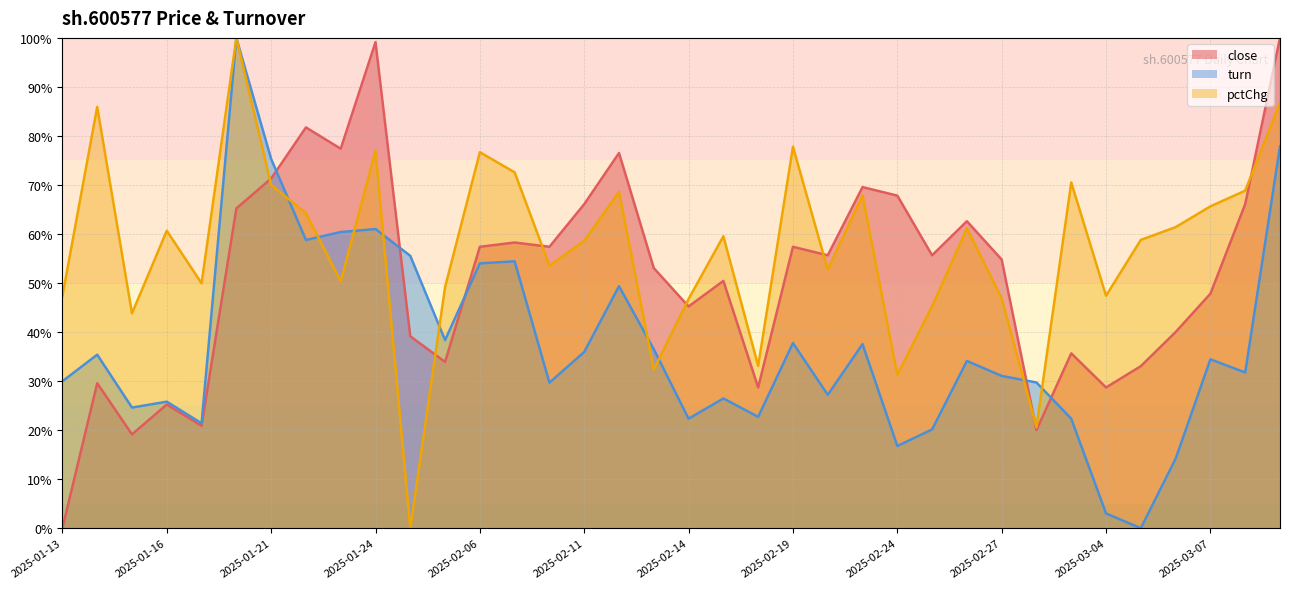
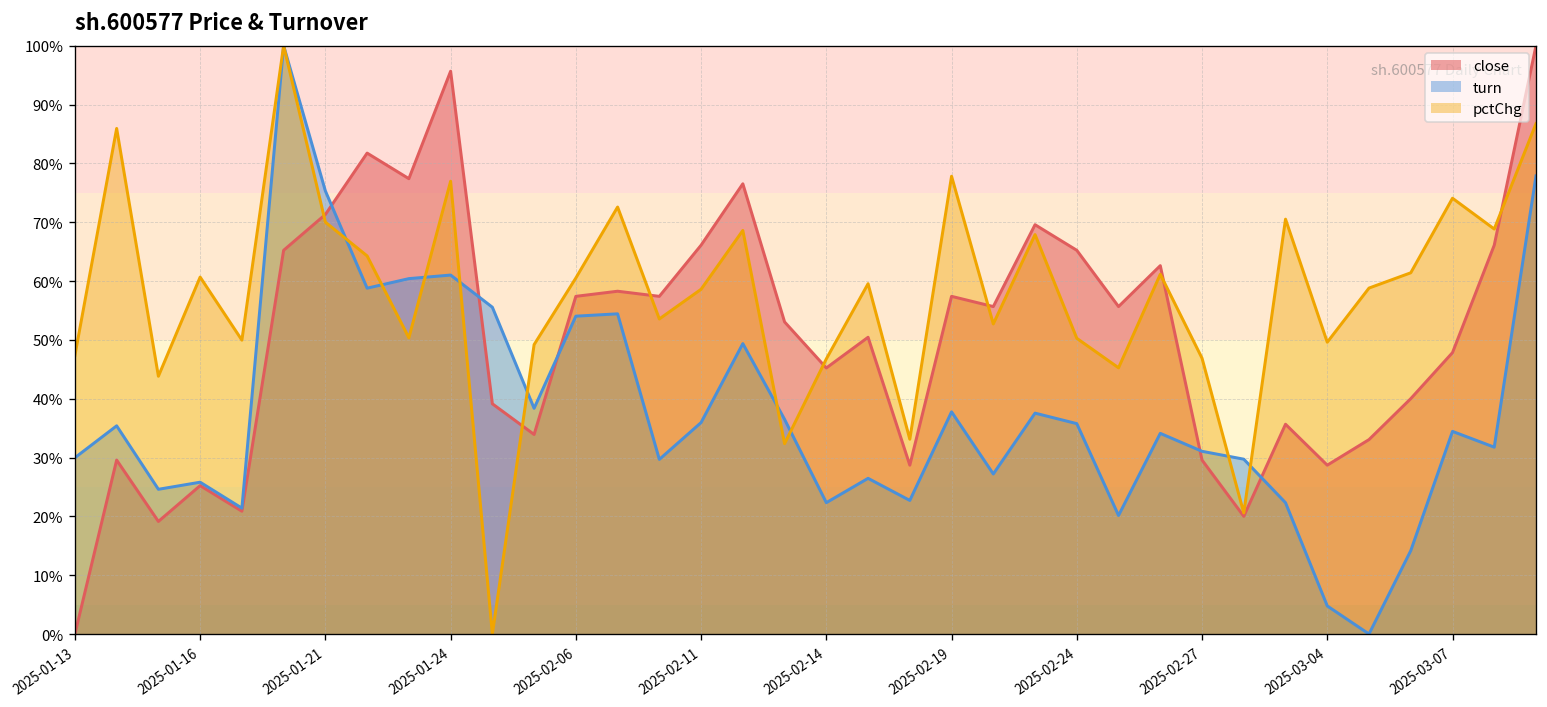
  {
    "close": {
      "2025-01-13": "0%",
      "2025-01-16": "25%",
      "2025-01-21": "71%",
-     "2025-01-24": "99%",
+     "2025-01-24": "96%",
      "2025-02-06": "57%",
      "2025-02-11": "66%",
      "2025-02-14": "45%",
      "2025-02-19": "57%",
-     "2025-02-24": "68%",
-     "2025-02-27": "55%",
+     "2025-02-24": "65%",
+     "2025-02-27": "30%",
      "2025-03-04": "29%",
      "2025-03-07": "48%"
    },
    "turn": {
      "2025-01-13": "30%",
      "2025-01-16": "26%",
      "2025-01-21": "75%",
      "2025-01-24": "61%",
      "2025-02-06": "54%",
      "2025-02-11": "36%",
      "2025-02-14": "22%",
      "2025-02-19": "38%",
-     "2025-02-24": "17%",
+     "2025-02-24": "36%",
      "2025-02-27": "31%",
-     "2025-03-04": "3%",
+     "2025-03-04": "5%",
      "2025-03-07": "34%"
    },
    "pctChg": {
      "2025-01-13": "47%",
      "2025-01-16": "61%",
      "2025-01-21": "70%",
      "2025-01-24": "77%",
-     "2025-02-06": "77%",
+     "2025-02-06": "61%",
      "2025-02-11": "59%",
      "2025-02-14": "47%",
      "2025-02-19": "78%",
-     "2025-02-24": "31%",
+     "2025-02-24": "50%",
      "2025-02-27": "47%",
-     "2025-03-04": "47%",
-     "2025-03-07": "66%"
+     "2025-03-04": "50%",
+     "2025-03-07": "74%"
    }
  }
